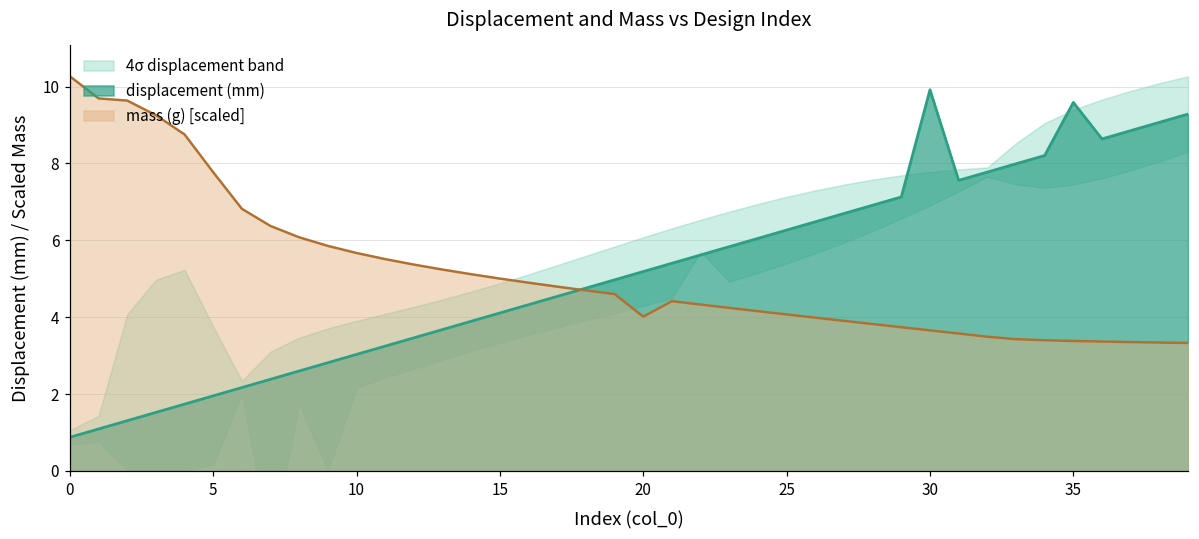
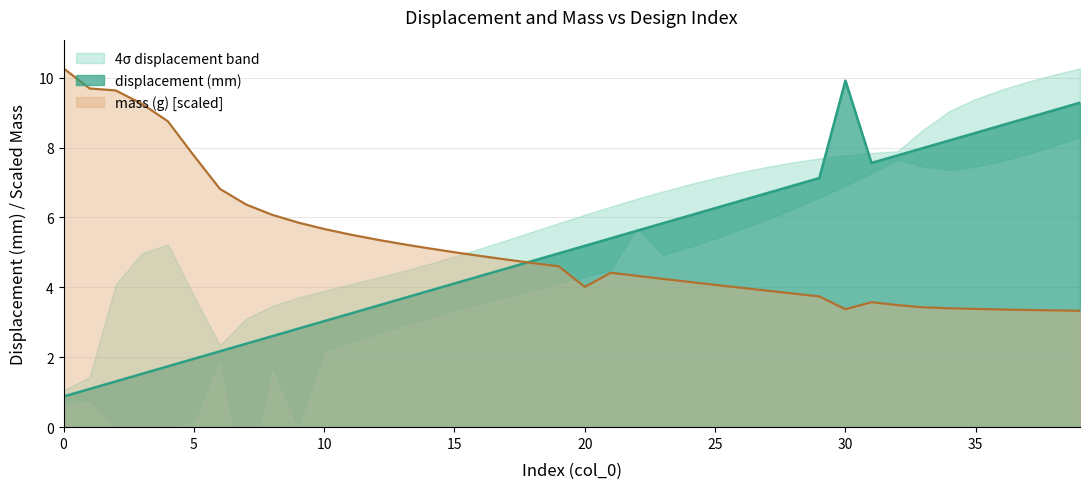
  {
    "displacement (mm)": {
      "0": 0.9,
      "5": 2.0,
      "10": 3.0,
      "15": 4.1,
      "20": 5.2,
      "25": 6.3,
      "30": 9.9,
-     "35": 9.6
+     "35": 8.4
    },
    "mass (g) [scaled]": {
      "0": 10.3,
      "5": 7.8,
      "10": 5.7,
      "15": 5.0,
      "20": 4.0,
      "25": 4.1,
-     "30": 3.7,
+     "30": 3.4,
      "35": 3.4
    }
  }
